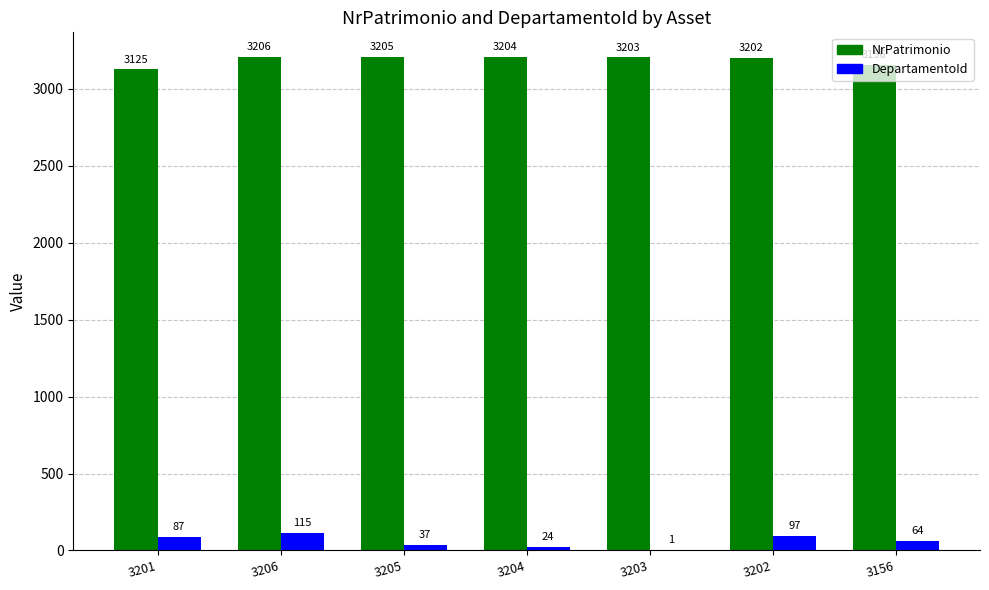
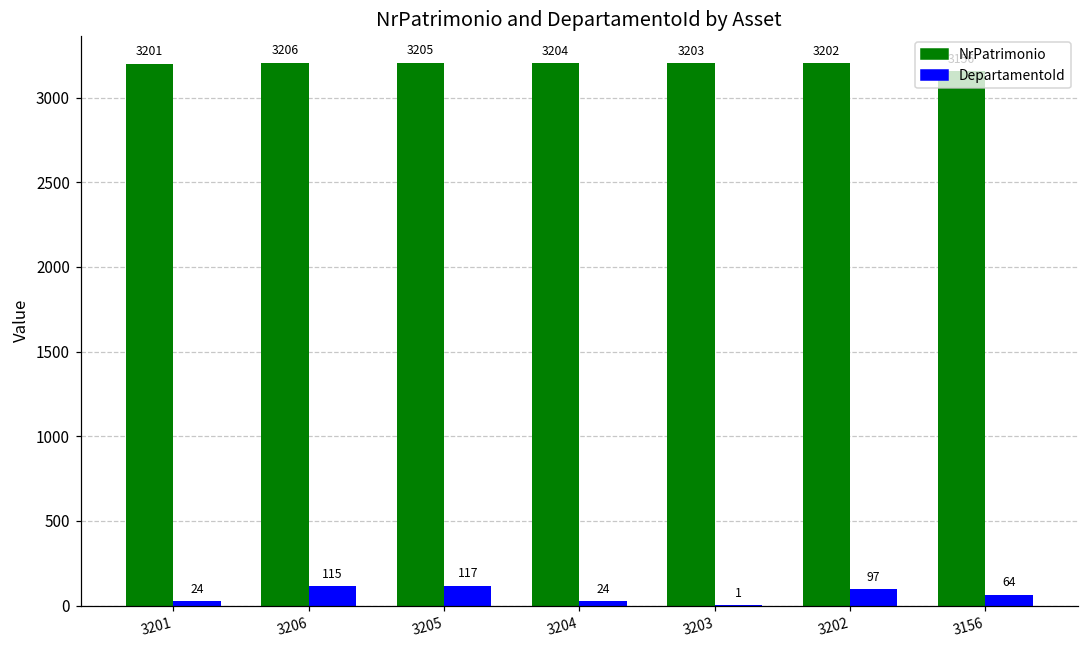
  {
    "NrPatrimonio": {
-     "3201": 3125,
+     "3201": 3201,
      "3206": 3206,
      "3205": 3205,
      "3204": 3204,
      "3203": 3203,
      "3202": 3202
    },
    "DepartamentoId": {
-     "3201": 87,
+     "3201": 24,
      "3206": 115,
-     "3205": 37,
+     "3205": 117,
      "3204": 24,
      "3203": 1,
      "3202": 97,
      "3156": 64
    }
  }
